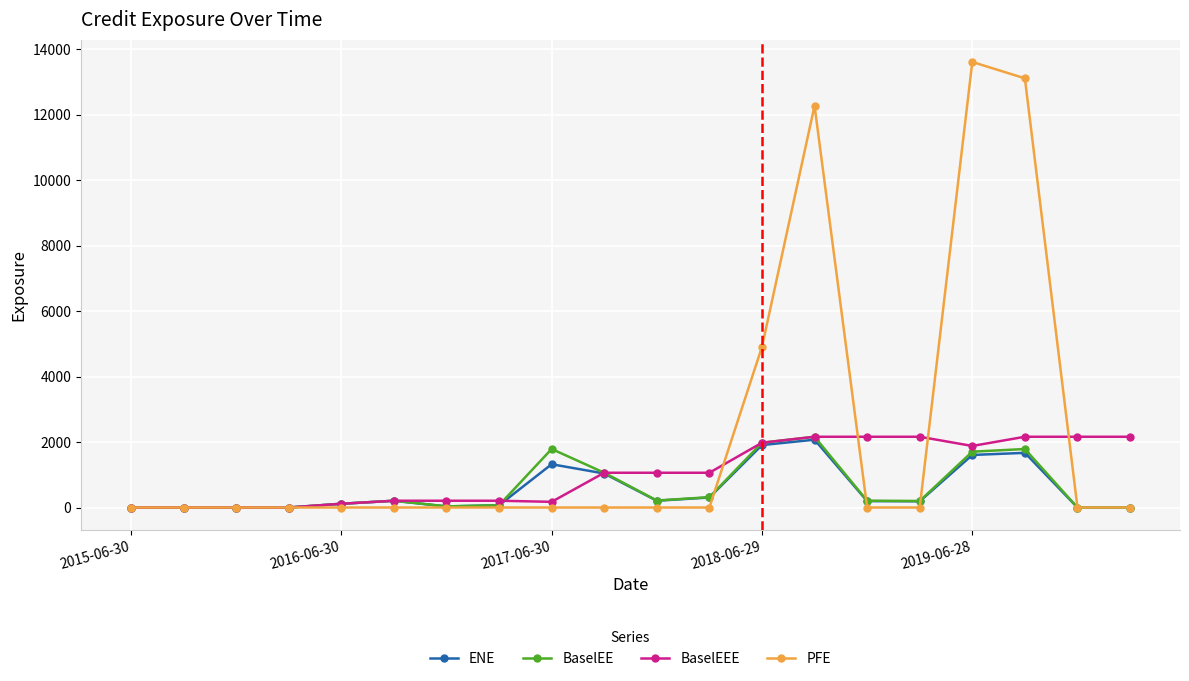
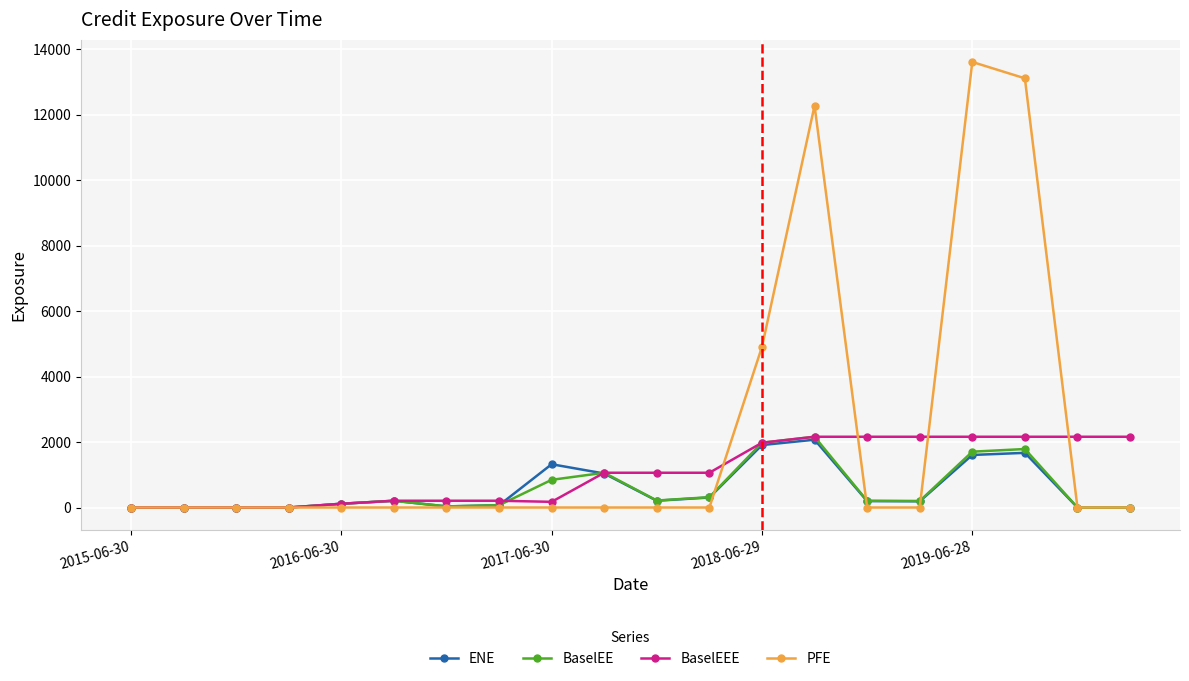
  {
    "ENE": {
      "2017-06-30": 1300,
      "2019-06-28": 1600
    },
    "BaselEE": {
-     "2017-06-30": 1800,
+     "2017-06-30": 800,
      "2019-06-28": 1700
    },
    "BaselEEE": {
      "2017-06-30": 200,
-     "2019-06-28": 1900
+     "2019-06-28": 2200
    },
    "PFE": {
      "2016-06-30": 0,
      "2017-06-30": 0,
      "2018-06-29": 4900,
      "2019-06-28": 13600
    }
  }
